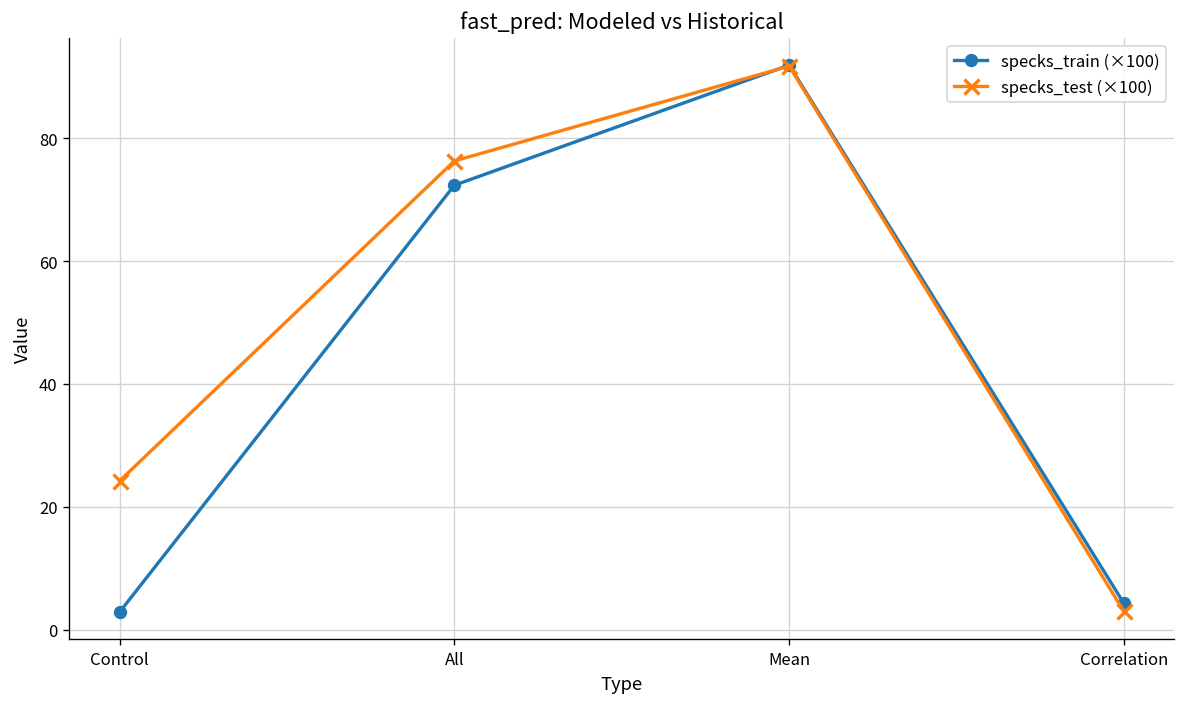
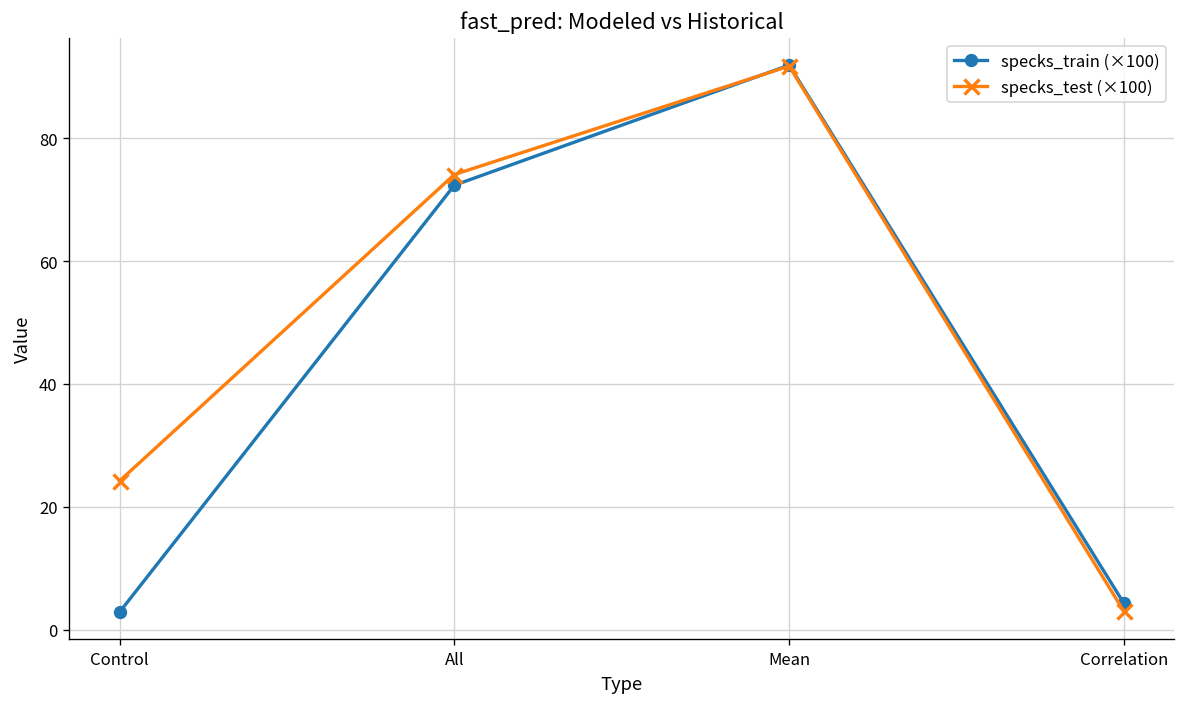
  {
    "specks_train (×100)": {
      "Control": 3,
      "All": 72,
      "Correlation": 4
    },
    "specks_test (×100)": {
      "Control": 24,
-     "All": 76,
+     "All": 74,
      "Correlation": 3
    }
  }
